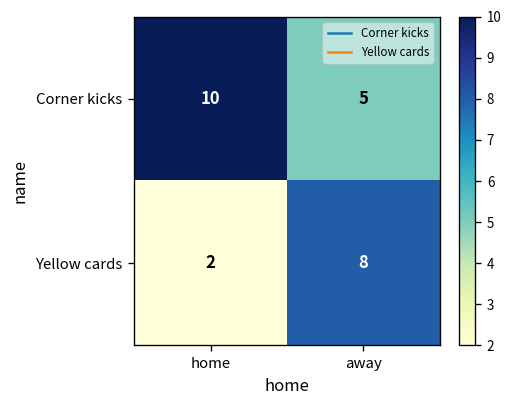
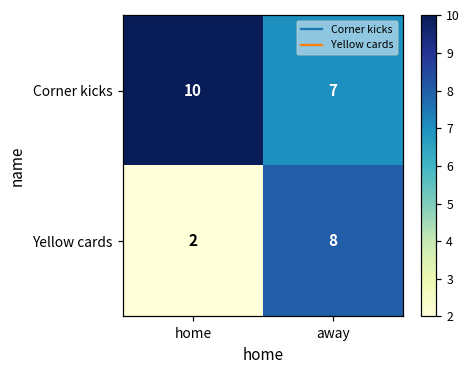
  {
    "Corner kicks": {
      "home": 10,
-     "away": 5
+     "away": 7
    },
    "Yellow cards": {
      "home": 2,
      "away": 8
    }
  }
